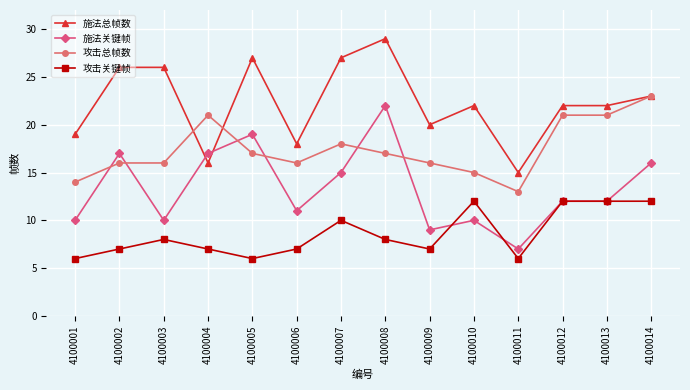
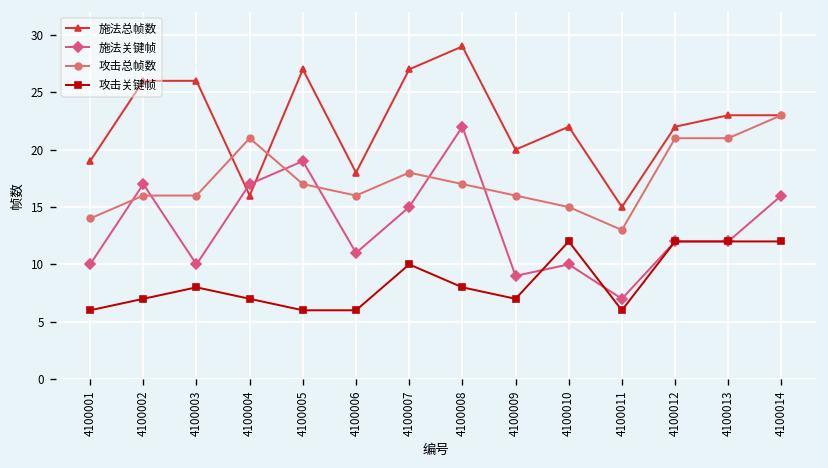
  {
    "施法总帧数": {
      "4100001": 19,
      "4100003": 26,
      "4100004": 16,
      "4100005": 27,
      "4100006": 18,
      "4100007": 27,
      "4100008": 29,
      "4100009": 20,
      "4100010": 22,
      "4100011": 15,
      "4100012": 22,
-     "4100013": 22
+     "4100013": 23
    },
    "攻击关键帧": {
      "4100001": 6,
      "4100002": 7,
      "4100003": 8,
      "4100004": 7,
      "4100005": 6,
-     "4100006": 7,
+     "4100006": 6,
      "4100007": 10,
      "4100008": 8,
      "4100009": 7,
      "4100010": 12,
      "4100011": 6,
      "4100014": 12
    }
  }
